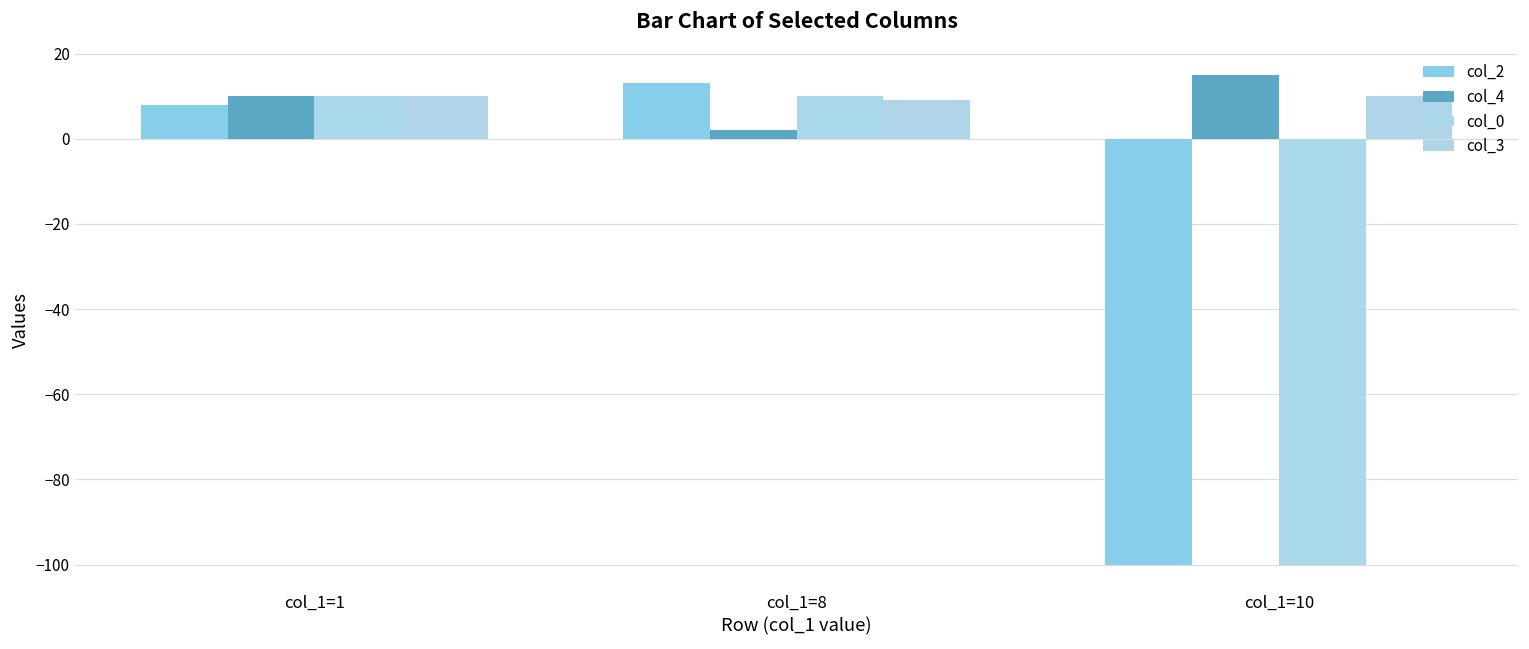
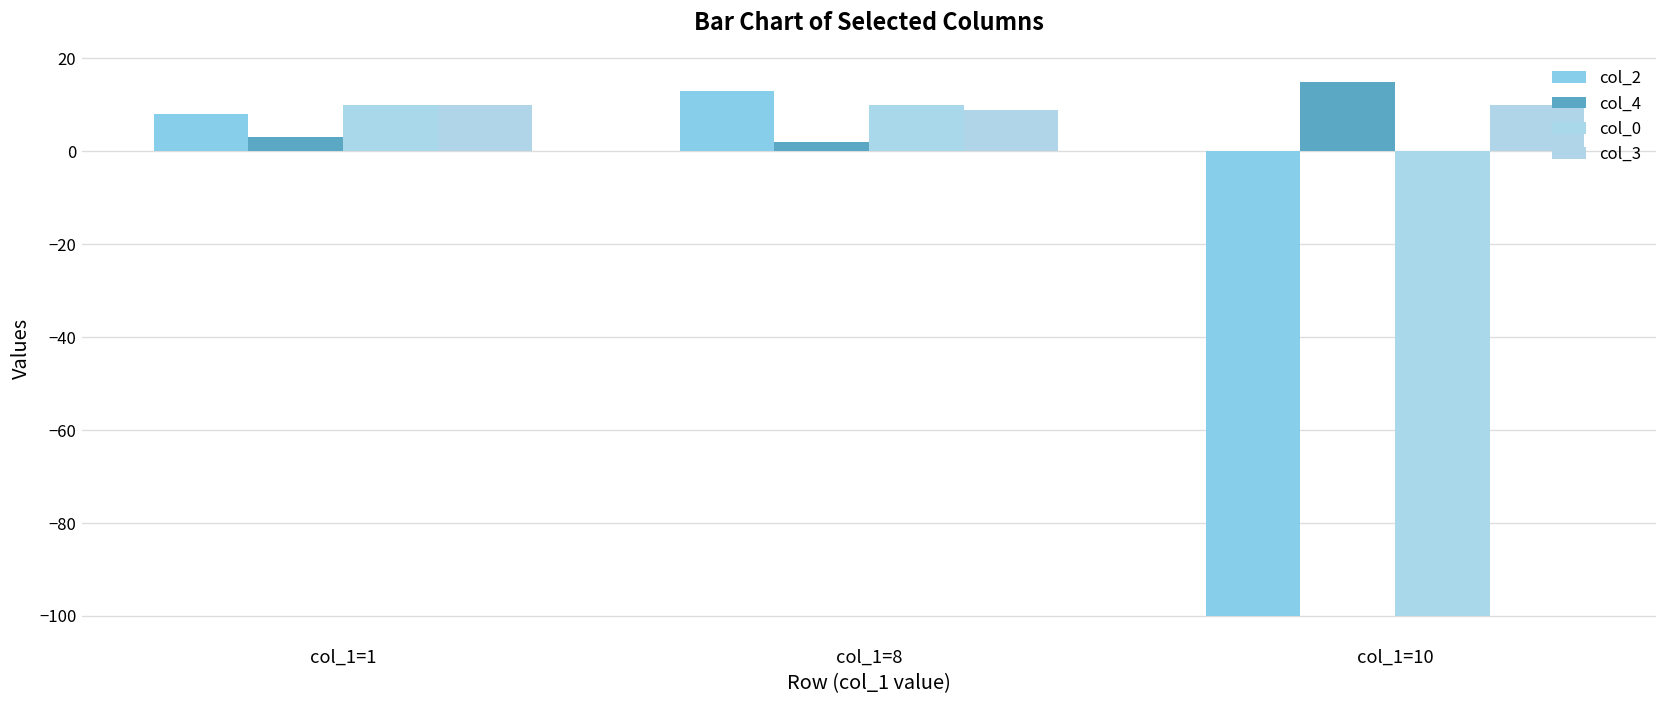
  {
    "col_4": {
-     "col_1=1": 10,
+     "col_1=1": 3,
      "col_1=8": 2,
      "col_1=10": 15
    }
  }
